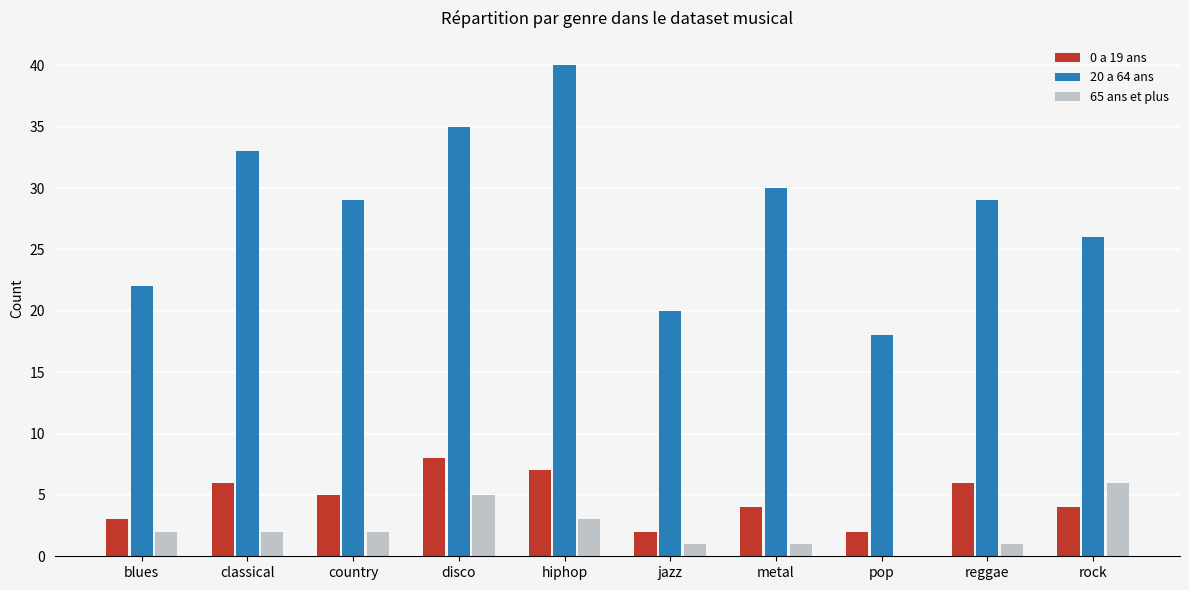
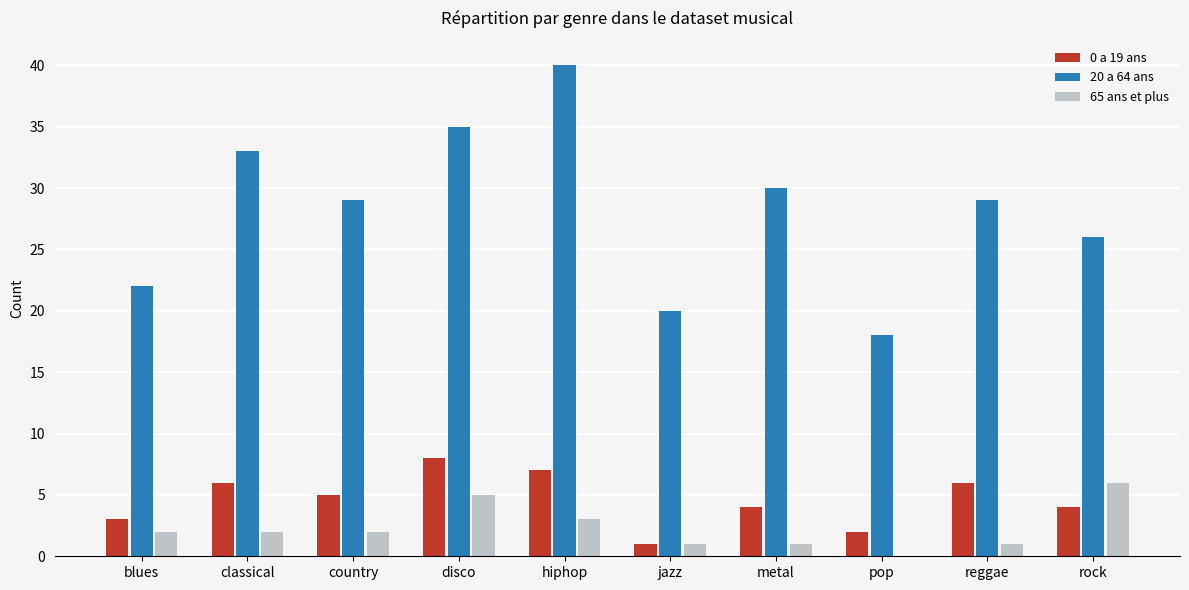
  {
    "0 a 19 ans": {
      "blues": 3,
      "classical": 6,
      "country": 5,
      "disco": 8,
      "hiphop": 7,
-     "jazz": 2,
+     "jazz": 1,
      "metal": 4,
      "pop": 2,
      "reggae": 6,
      "rock": 4
    },
    "20 a 64 ans": {
      "blues": 22,
      "classical": 33,
      "country": 29,
      "disco": 35,
      "hiphop": 40,
      "jazz": 20,
      "metal": 30,
      "pop": 18,
      "reggae": 29,
      "rock": 26
    },
    "65 ans et plus": {
      "blues": 2,
      "classical": 2,
      "country": 2,
      "disco": 5,
      "hiphop": 3,
      "jazz": 1,
      "metal": 1,
      "pop": 0,
      "reggae": 1,
      "rock": 6
    }
  }
